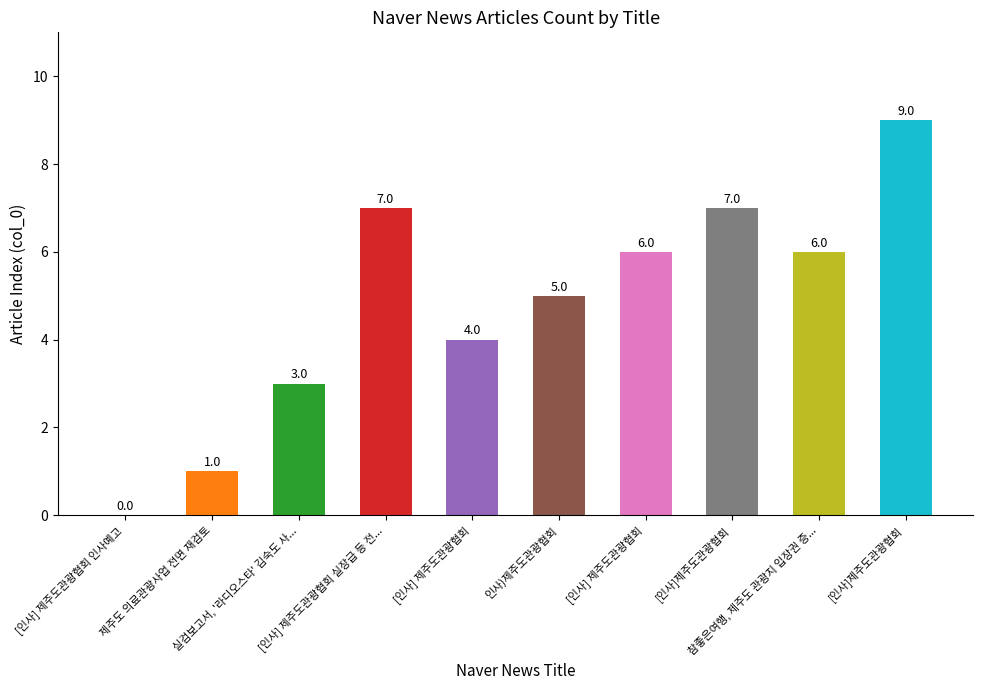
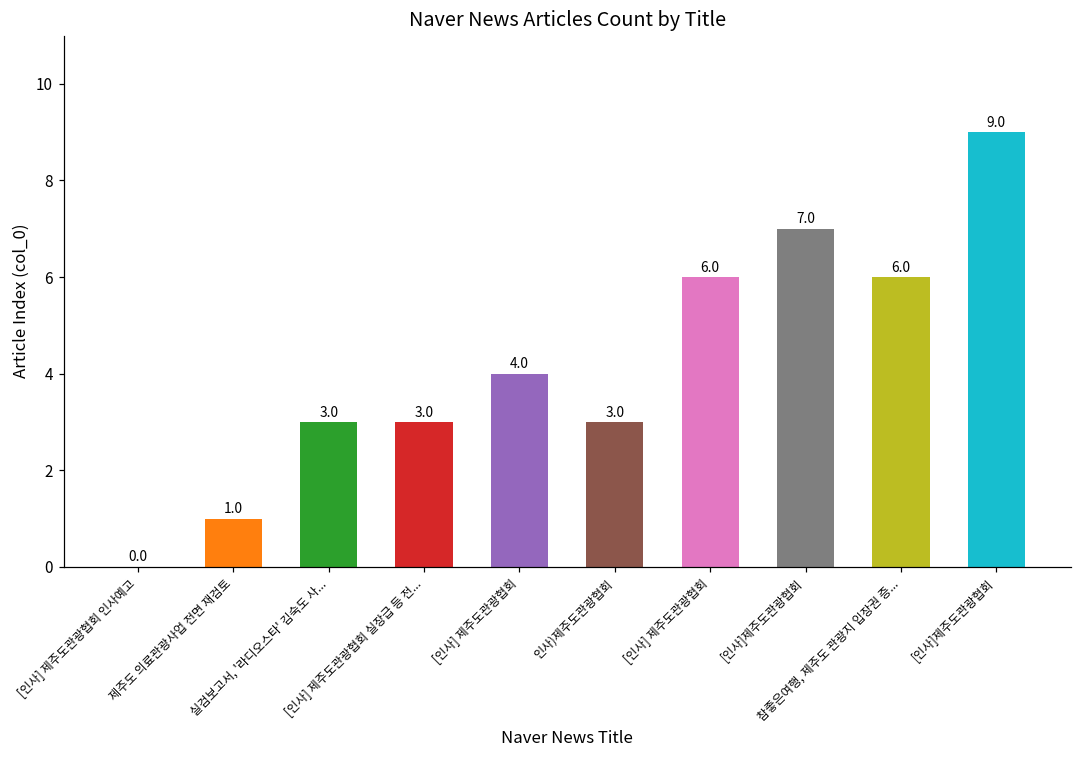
  {
    "[인사] 제주도관광협회 인사예고": 0.0,
    "제주도 의료관광사업 전면 재검토": 1.0,
    "실검보고서, '라디오스타' 김숙도 사...": 3.0,
-   "[인사] 제주도관광협회 실장급 등 전...": 7.0,
-   "인사)제주도관광협회": 5.0,
+   "[인사] 제주도관광협회 실장급 등 전...": 3.0,
+   "인사)제주도관광협회": 3.0,
    "참좋은여행, 제주도 관광지 입장권 증...": 6.0
  }
